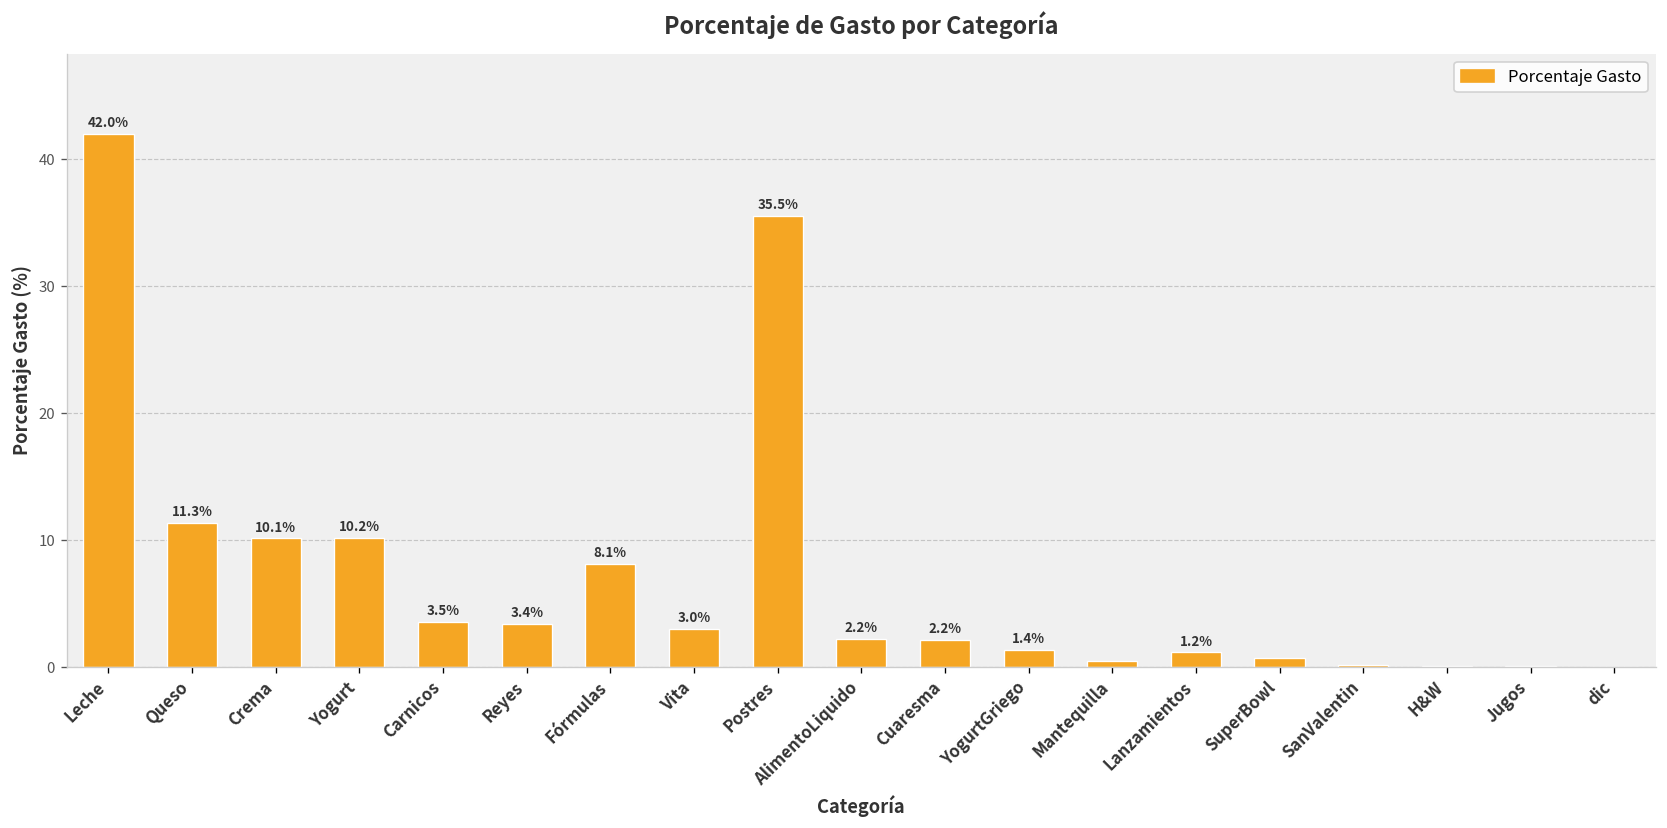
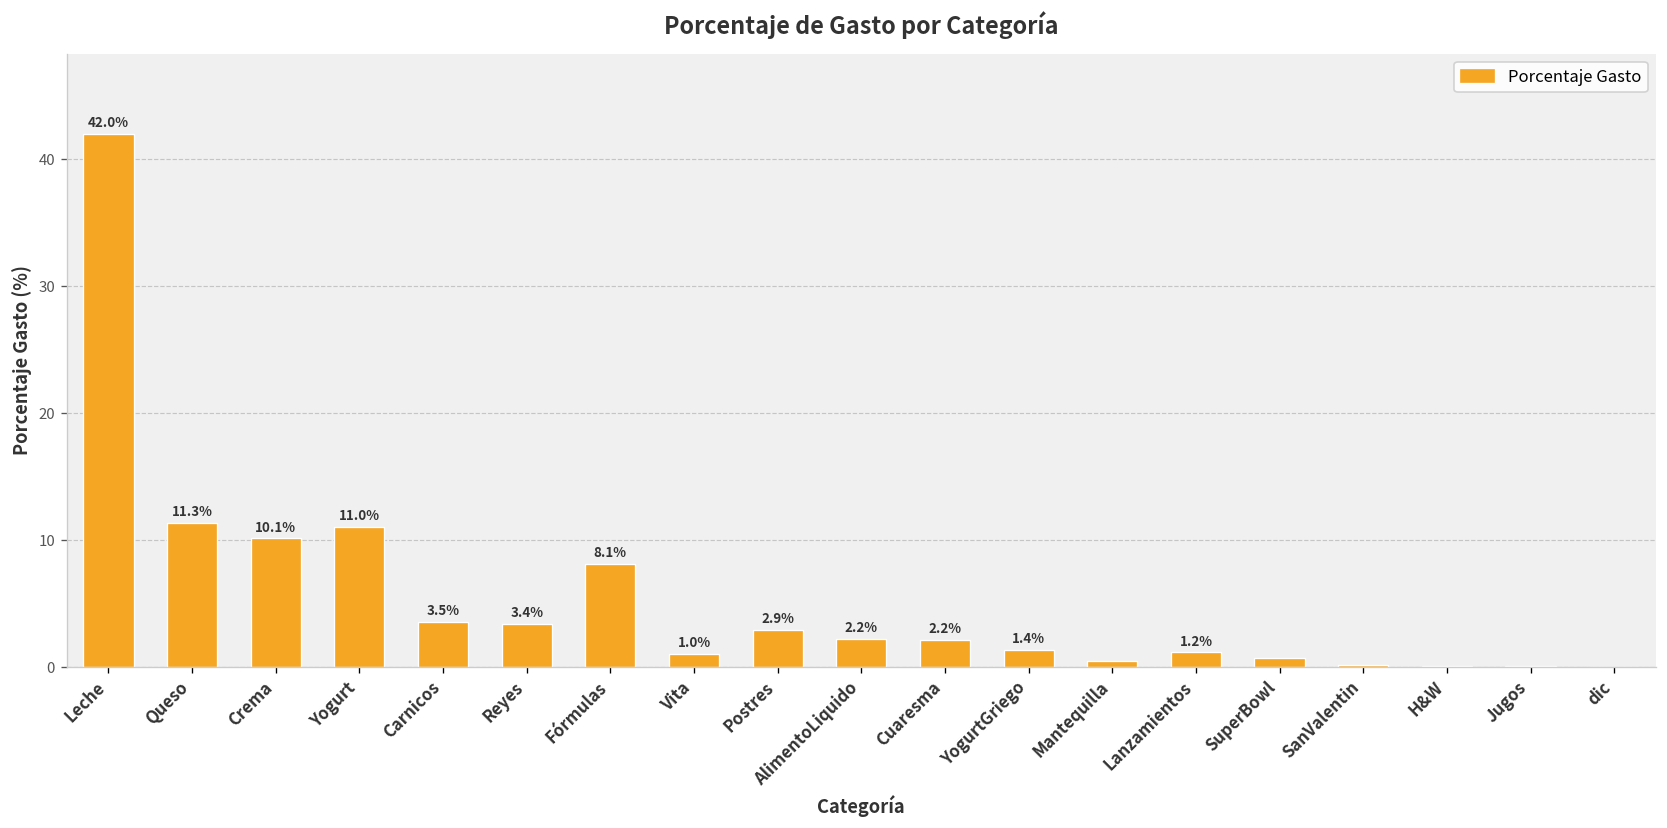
  {
    "Leche": "42.0%",
    "Queso": "11.3%",
    "Crema": "10.1%",
-   "Yogurt": "10.2%",
+   "Yogurt": "11.0%",
    "Carnicos": "3.5%",
    "Reyes": "3.4%",
    "Fórmulas": "8.1%",
-   "Vita": "3.0%",
-   "Postres": "35.5%",
+   "Vita": "1.0%",
+   "Postres": "2.9%",
    "AlimentoLiquido": "2.2%",
    "Cuaresma": "2.2%",
    "YogurtGriego": "1.4%",
    "Lanzamientos": "1.2%"
  }
